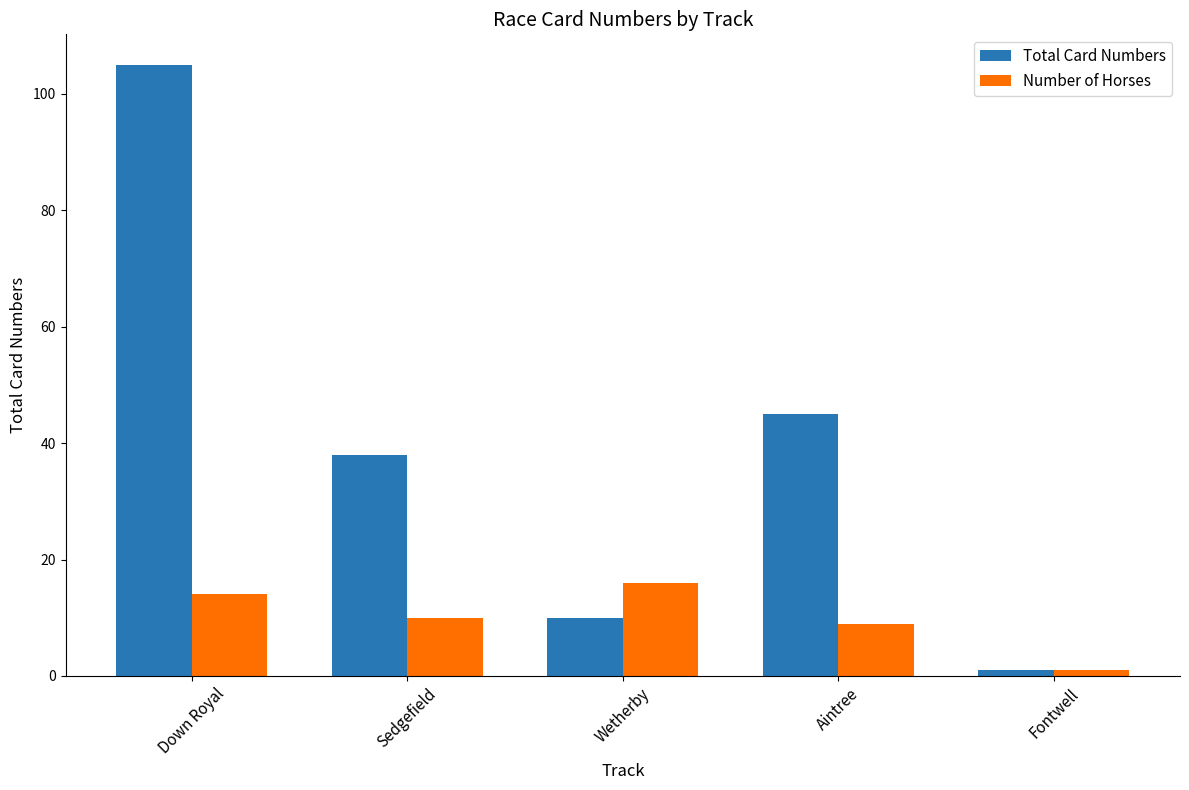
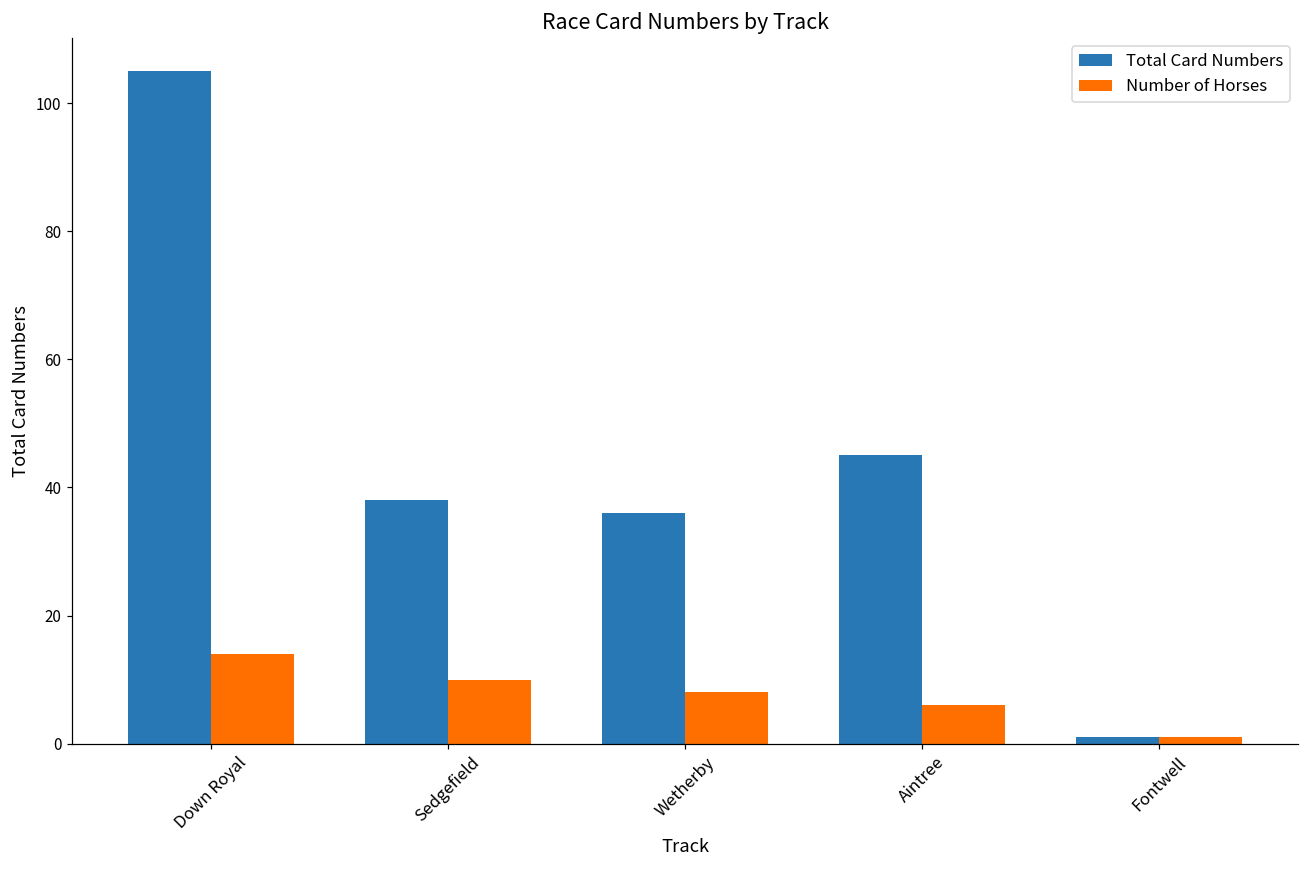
  {
    "Total Card Numbers": {
      "Down Royal": 105,
      "Sedgefield": 38,
-     "Wetherby": 10,
+     "Wetherby": 36,
      "Aintree": 45,
      "Fontwell": 1
    },
    "Number of Horses": {
      "Down Royal": 14,
      "Sedgefield": 10,
-     "Wetherby": 16,
-     "Aintree": 9,
+     "Wetherby": 8,
+     "Aintree": 6,
      "Fontwell": 1
    }
  }
